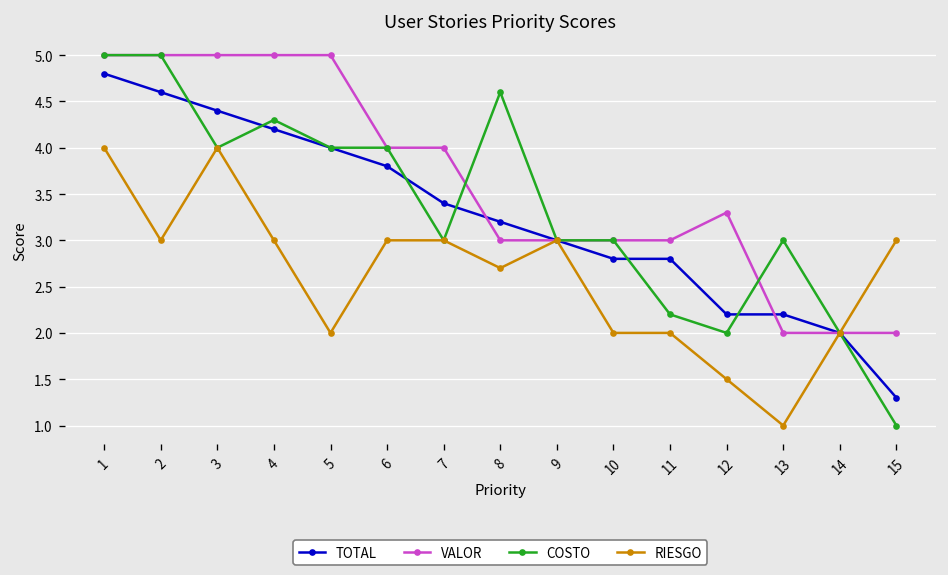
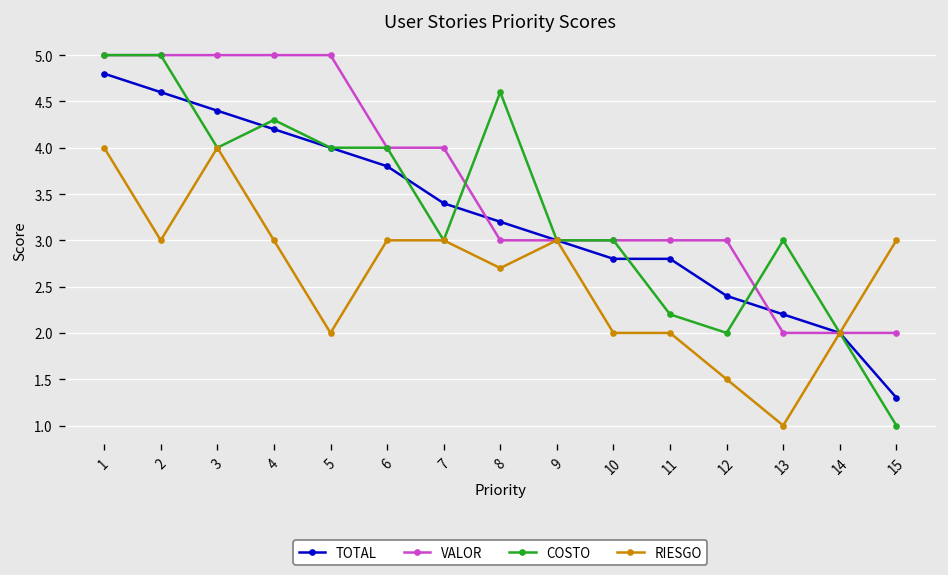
  {
    "TOTAL": {
      "1": 4.8,
      "2": 4.6,
      "3": 4.4,
      "4": 4.2,
      "6": 3.8,
      "7": 3.4,
      "8": 3.2,
      "10": 2.8,
      "11": 2.8,
-     "12": 2.2,
+     "12": 2.4,
      "13": 2.2,
      "15": 1.3
    },
    "VALOR": {
      "3": 5.0,
      "4": 5.0,
      "5": 5.0,
      "7": 4.0,
      "8": 3.0,
      "11": 3.0,
-     "12": 3.3,
+     "12": 3.0,
      "13": 2.0,
      "15": 2.0
    },
    "COSTO": {
      "4": 4.3,
      "8": 4.6,
      "11": 2.2,
      "12": 2.0,
      "13": 3.0,
      "15": 1.0
    },
    "RIESGO": {
      "1": 4.0,
      "2": 3.0,
      "4": 3.0,
      "5": 2.0,
      "6": 3.0,
      "8": 2.7,
      "10": 2.0,
      "11": 2.0,
      "12": 1.5,
      "13": 1.0,
      "15": 3.0
    }
  }
